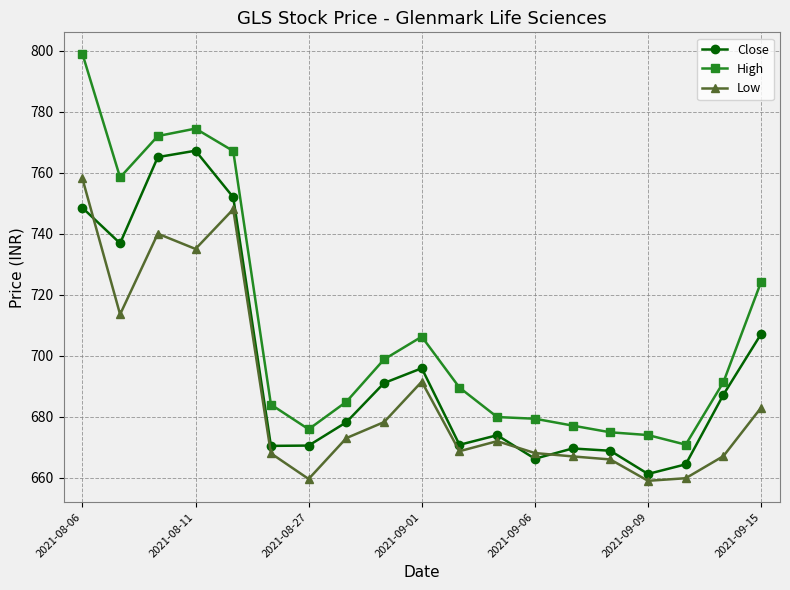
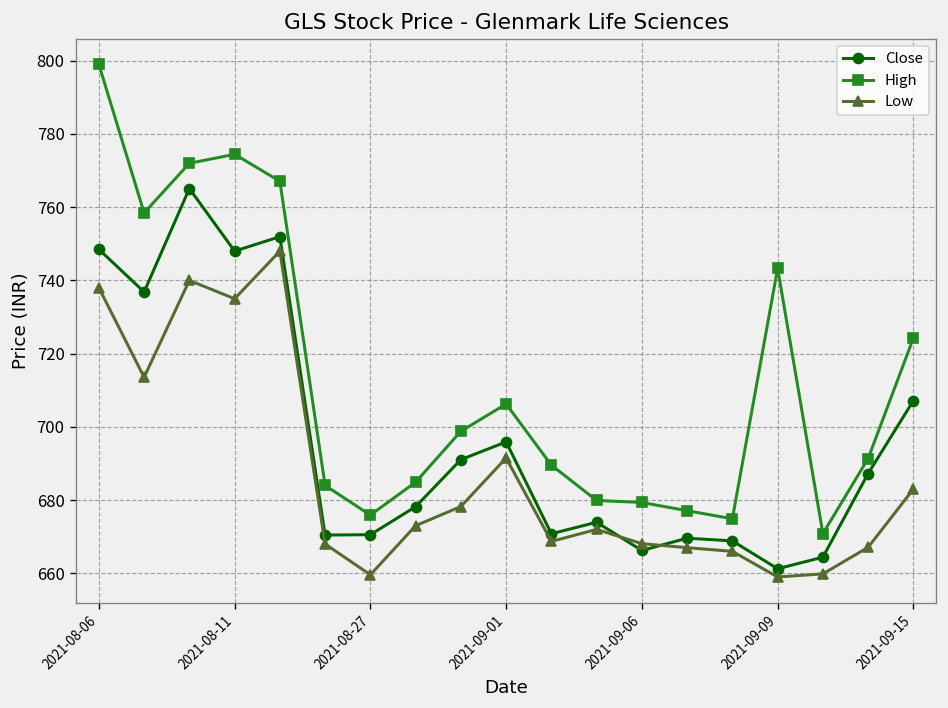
  {
    "Close": {
      "2021-08-06": 749,
-     "2021-08-11": 767,
+     "2021-08-11": 748,
      "2021-08-27": 671,
      "2021-09-01": 696,
      "2021-09-06": 666,
      "2021-09-09": 661,
      "2021-09-15": 707
    },
    "High": {
      "2021-08-06": 799,
      "2021-08-11": 774,
      "2021-08-27": 676,
      "2021-09-01": 706,
      "2021-09-06": 679,
-     "2021-09-09": 674,
+     "2021-09-09": 743,
      "2021-09-15": 724
    },
    "Low": {
-     "2021-08-06": 758,
+     "2021-08-06": 738,
      "2021-08-11": 735,
      "2021-08-27": 660,
      "2021-09-01": 692,
      "2021-09-06": 668,
      "2021-09-09": 659,
      "2021-09-15": 683
    }
  }
